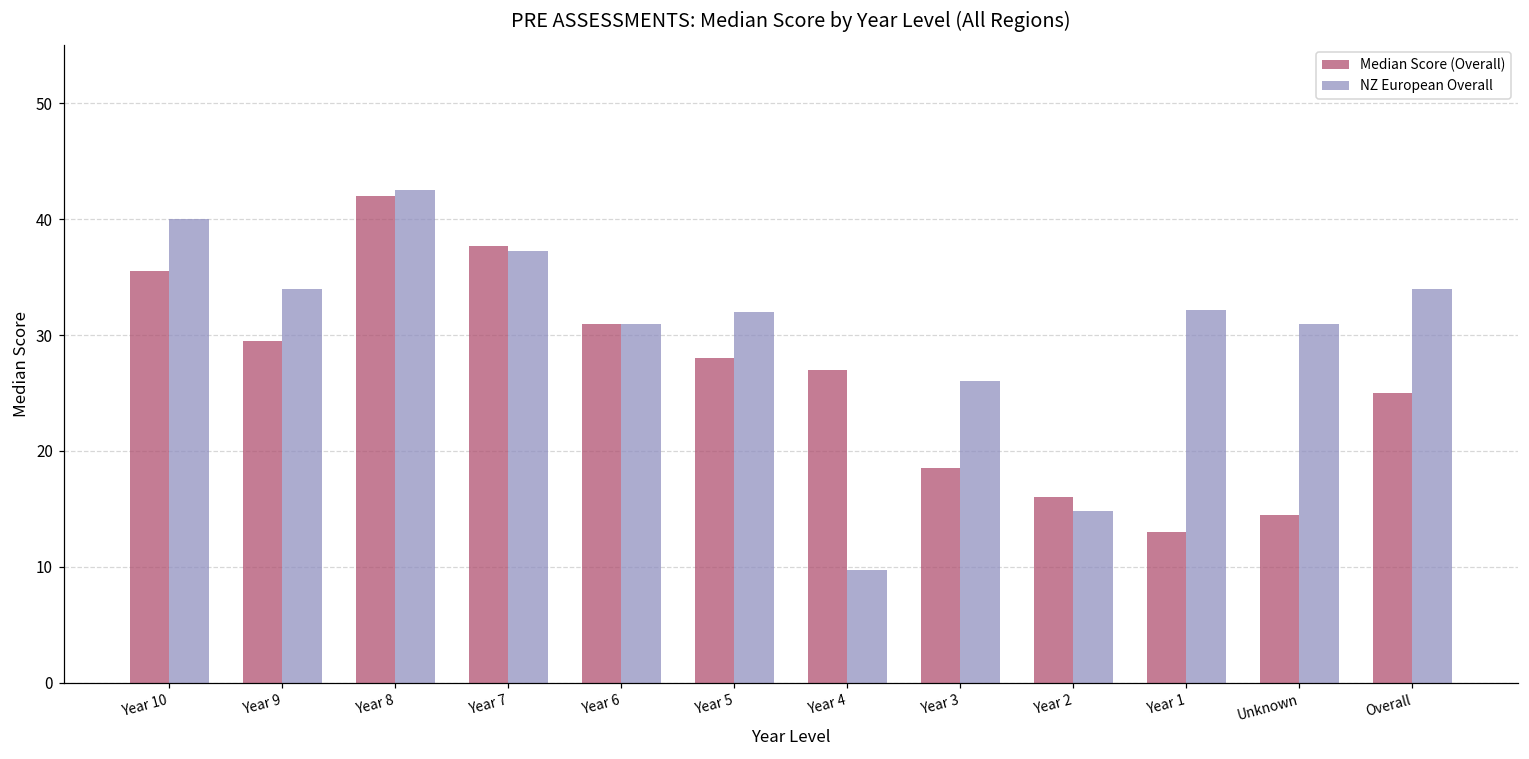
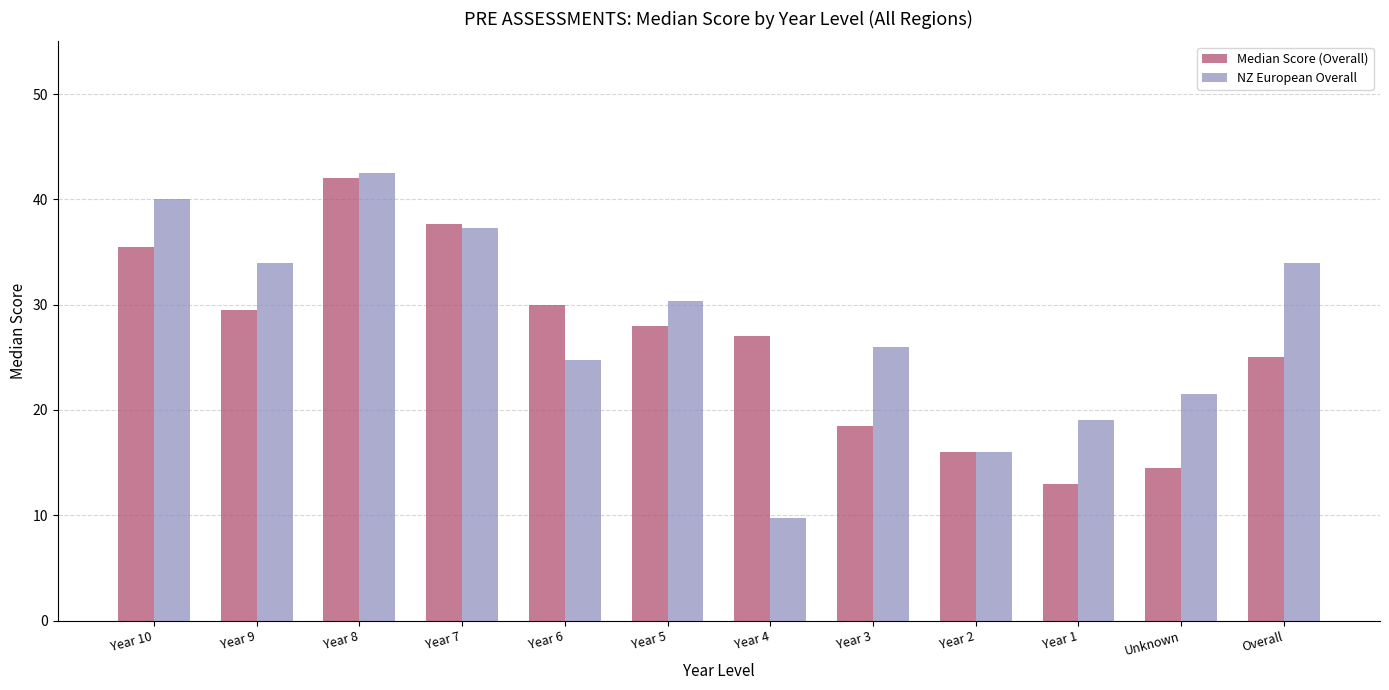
  {
    "Median Score (Overall)": {
      "Year 10": 35.5,
      "Year 9": 29.5,
      "Year 8": 42,
      "Year 7": 37.7,
-     "Year 6": 31,
+     "Year 6": 30,
      "Year 5": 28,
      "Year 4": 27,
      "Year 3": 18.5,
      "Year 2": 16,
      "Year 1": 13,
      "Unknown": 14.5,
      "Overall": 25
    },
    "NZ European Overall": {
      "Year 10": 40.0,
      "Year 9": 34.0,
      "Year 8": 42.5,
      "Year 7": 37.3,
-     "Year 6": 31.0,
-     "Year 5": 32.0,
+     "Year 6": 24.7,
+     "Year 5": 30.3,
      "Year 4": 9.7,
      "Year 3": 26.0,
-     "Year 2": 14.8,
-     "Year 1": 32.2,
-     "Unknown": 31.0,
+     "Year 2": 16.0,
+     "Year 1": 19.0,
+     "Unknown": 21.5,
      "Overall": 34.0
    }
  }
